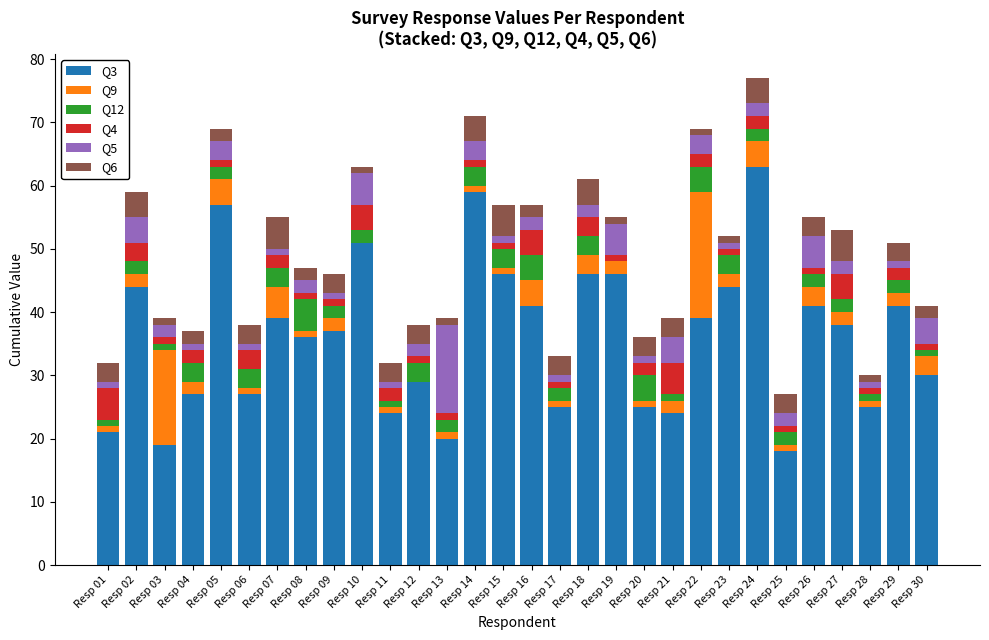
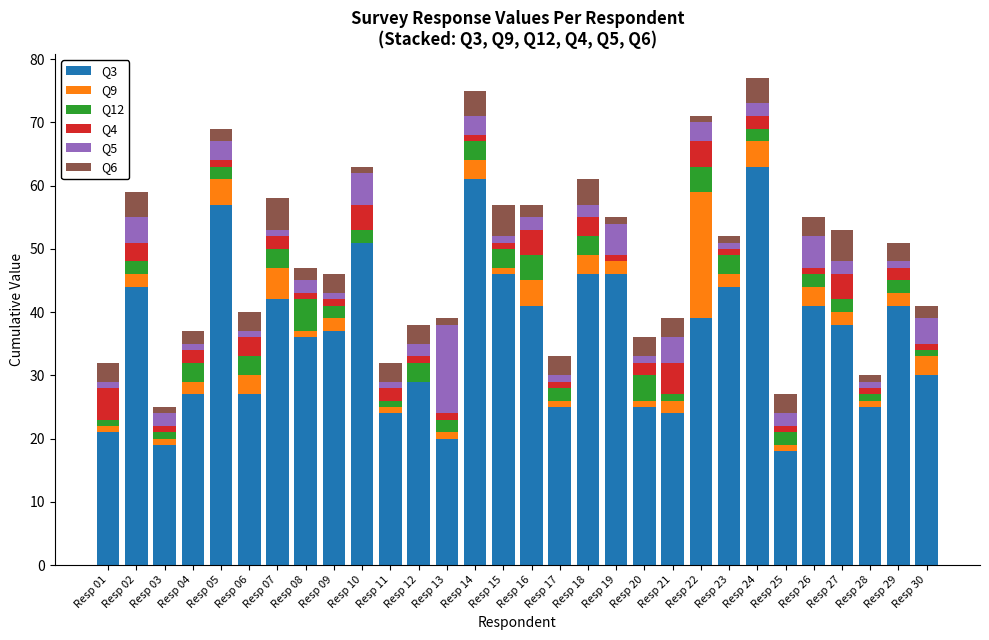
  {
    "Q3": {
      "Resp 01": 21,
      "Resp 02": 44,
      "Resp 03": 19,
      "Resp 04": 27,
      "Resp 05": 57,
      "Resp 06": 27,
-     "Resp 07": 39,
+     "Resp 07": 42,
      "Resp 08": 36,
      "Resp 09": 37,
      "Resp 10": 51,
      "Resp 11": 24,
      "Resp 12": 29,
      "Resp 13": 20,
-     "Resp 14": 59,
+     "Resp 14": 61,
      "Resp 15": 46,
      "Resp 16": 41,
      "Resp 17": 25,
      "Resp 18": 46,
      "Resp 19": 46,
      "Resp 20": 25,
      "Resp 21": 24,
      "Resp 22": 39,
      "Resp 23": 44,
      "Resp 24": 63,
      "Resp 25": 18,
      "Resp 26": 41,
      "Resp 27": 38,
      "Resp 28": 25,
      "Resp 29": 41,
      "Resp 30": 30
    },
    "Q9": {
      "Resp 01": 1,
      "Resp 02": 2,
-     "Resp 03": 15,
+     "Resp 03": 1,
      "Resp 04": 2,
      "Resp 05": 4,
-     "Resp 06": 1,
+     "Resp 06": 3,
      "Resp 07": 5,
      "Resp 08": 1,
      "Resp 09": 2,
      "Resp 10": 0,
      "Resp 11": 1,
      "Resp 12": 0,
      "Resp 13": 1,
-     "Resp 14": 1,
+     "Resp 14": 3,
      "Resp 15": 1,
      "Resp 16": 4,
      "Resp 17": 1,
      "Resp 18": 3,
      "Resp 19": 2,
      "Resp 20": 1,
      "Resp 21": 2,
      "Resp 22": 20,
      "Resp 23": 2,
      "Resp 24": 4,
      "Resp 25": 1,
      "Resp 26": 3,
      "Resp 27": 2,
      "Resp 28": 1,
      "Resp 29": 2,
      "Resp 30": 3
    },
    "Q12": {
      "Resp 01": 1,
      "Resp 02": 2,
      "Resp 03": 1,
      "Resp 04": 3,
      "Resp 05": 2,
      "Resp 06": 3,
      "Resp 07": 3,
      "Resp 08": 5,
      "Resp 09": 2,
      "Resp 10": 2,
      "Resp 11": 1,
      "Resp 12": 3,
      "Resp 13": 2,
      "Resp 14": 3,
      "Resp 15": 3,
      "Resp 16": 4,
      "Resp 17": 2,
      "Resp 18": 3,
      "Resp 19": 0,
      "Resp 20": 4,
      "Resp 21": 1,
      "Resp 22": 4,
      "Resp 23": 3,
      "Resp 24": 2,
      "Resp 25": 2,
      "Resp 26": 2,
      "Resp 27": 2,
      "Resp 28": 1,
      "Resp 29": 2,
      "Resp 30": 1
    },
    "Q4": {
      "Resp 01": 5,
      "Resp 02": 3,
      "Resp 03": 1,
      "Resp 04": 2,
      "Resp 05": 1,
      "Resp 06": 3,
      "Resp 07": 2,
      "Resp 08": 1,
      "Resp 09": 1,
      "Resp 10": 4,
      "Resp 11": 2,
      "Resp 12": 1,
      "Resp 13": 1,
      "Resp 14": 1,
      "Resp 15": 1,
      "Resp 16": 4,
      "Resp 17": 1,
      "Resp 18": 3,
      "Resp 19": 1,
      "Resp 20": 2,
      "Resp 21": 5,
-     "Resp 22": 2,
+     "Resp 22": 4,
      "Resp 23": 1,
      "Resp 24": 2,
      "Resp 25": 1,
      "Resp 26": 1,
      "Resp 27": 4,
      "Resp 28": 1,
      "Resp 29": 2,
      "Resp 30": 1
    },
    "Q5": {
      "Resp 01": 1,
      "Resp 02": 4,
      "Resp 03": 2,
      "Resp 04": 1,
      "Resp 05": 3,
      "Resp 06": 1,
      "Resp 07": 1,
      "Resp 08": 2,
      "Resp 09": 1,
      "Resp 10": 5,
      "Resp 11": 1,
      "Resp 12": 2,
      "Resp 13": 14,
      "Resp 14": 3,
      "Resp 15": 1,
      "Resp 16": 2,
      "Resp 17": 1,
      "Resp 18": 2,
      "Resp 19": 5,
      "Resp 20": 1,
      "Resp 21": 4,
      "Resp 22": 3,
      "Resp 23": 1,
      "Resp 24": 2,
      "Resp 25": 2,
      "Resp 26": 5,
      "Resp 27": 2,
      "Resp 28": 1,
      "Resp 29": 1,
      "Resp 30": 4
    },
    "Q6": {
      "Resp 01": 3,
      "Resp 02": 4,
      "Resp 03": 1,
      "Resp 04": 2,
      "Resp 05": 2,
      "Resp 06": 3,
      "Resp 07": 5,
      "Resp 08": 2,
      "Resp 09": 3,
      "Resp 10": 1,
      "Resp 11": 3,
      "Resp 12": 3,
      "Resp 13": 1,
      "Resp 14": 4,
      "Resp 15": 5,
      "Resp 16": 2,
      "Resp 17": 3,
      "Resp 18": 4,
      "Resp 19": 1,
      "Resp 20": 3,
      "Resp 21": 3,
      "Resp 22": 1,
      "Resp 23": 1,
      "Resp 24": 4,
      "Resp 25": 3,
      "Resp 26": 3,
      "Resp 27": 5,
      "Resp 28": 1,
      "Resp 29": 3,
      "Resp 30": 2
    }
  }
